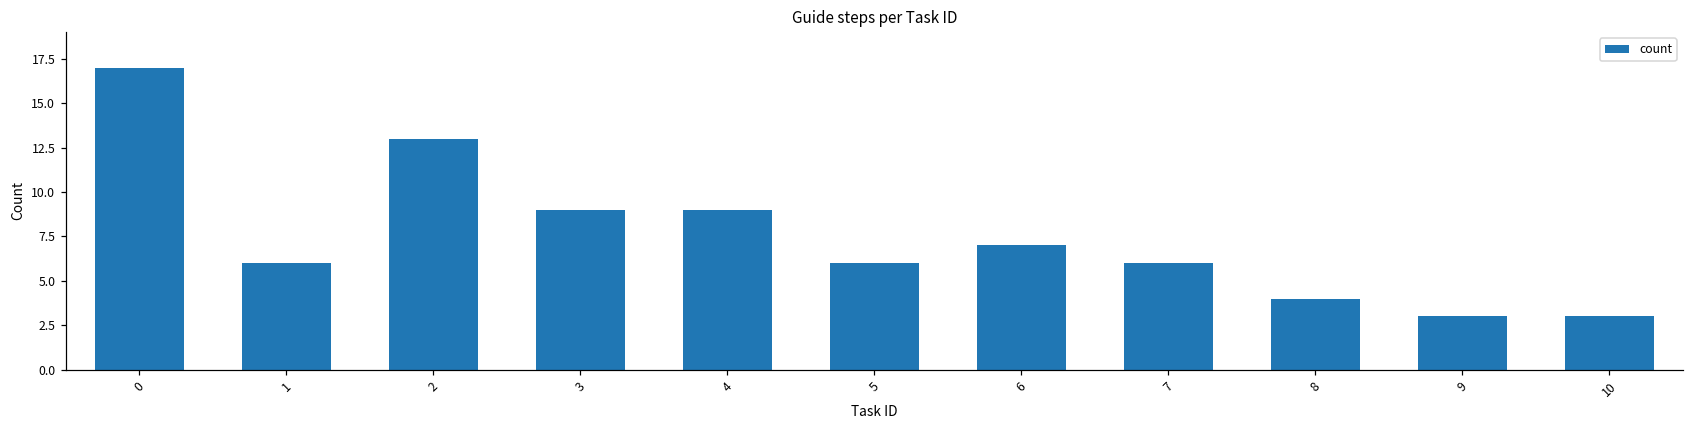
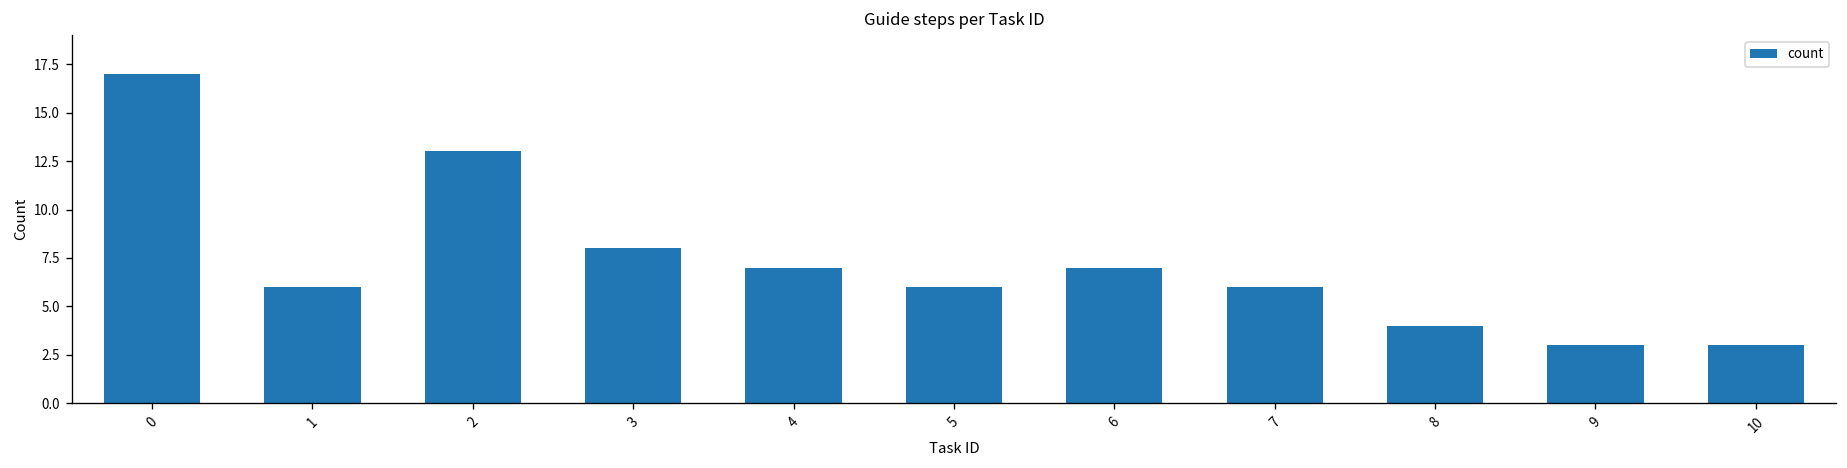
  {
    "0": 17,
    "1": 6,
    "2": 13,
-   "3": 9,
-   "4": 9,
+   "3": 8,
+   "4": 7,
    "5": 6,
    "6": 7,
    "7": 6,
    "8": 4,
    "9": 3,
    "10": 3
  }
